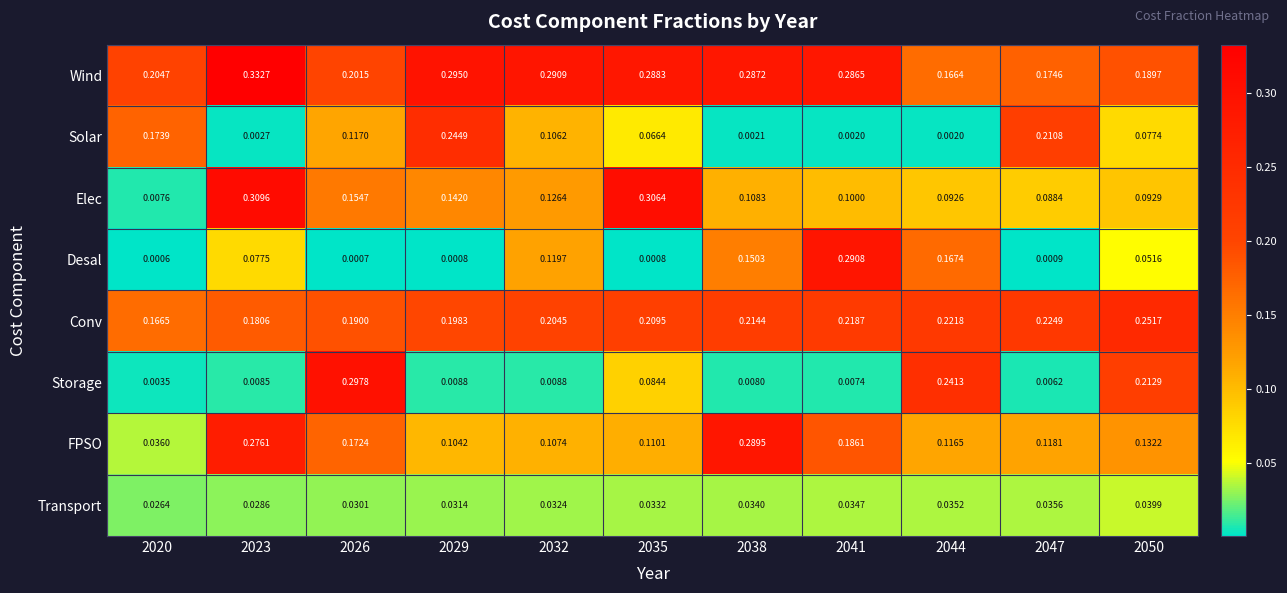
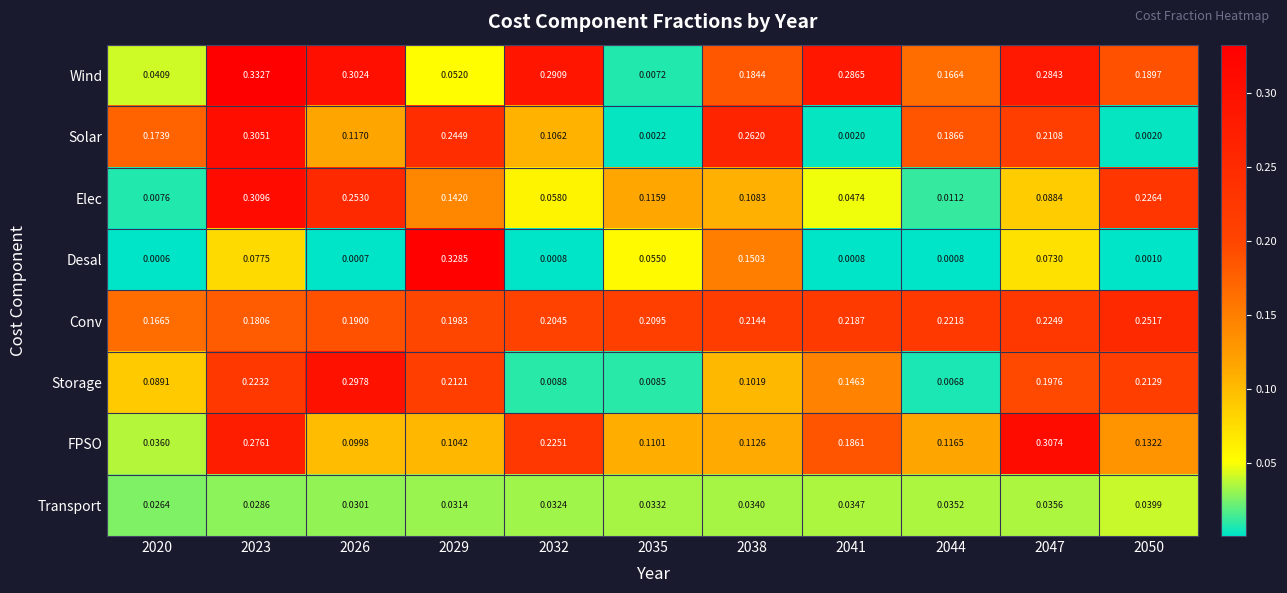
  {
    "Wind": {
-     "2020": 0.2047,
+     "2020": 0.0409,
      "2023": 0.3327,
-     "2026": 0.2015,
-     "2029": 0.2950,
+     "2026": 0.3024,
+     "2029": 0.0520,
      "2032": 0.2909,
-     "2035": 0.2883,
-     "2038": 0.2872,
+     "2035": 0.0072,
+     "2038": 0.1844,
      "2041": 0.2865,
      "2044": 0.1664,
-     "2047": 0.1746,
+     "2047": 0.2843,
      "2050": 0.1897
    },
    "Solar": {
      "2020": 0.1739,
-     "2023": 0.0027,
+     "2023": 0.3051,
      "2026": 0.1170,
      "2029": 0.2449,
      "2032": 0.1062,
-     "2035": 0.0664,
-     "2038": 0.0021,
+     "2035": 0.0022,
+     "2038": 0.2620,
      "2041": 0.0020,
-     "2044": 0.0020,
+     "2044": 0.1866,
      "2047": 0.2108,
-     "2050": 0.0774
+     "2050": 0.0020
    },
    "Elec": {
      "2020": 0.0076,
      "2023": 0.3096,
-     "2026": 0.1547,
+     "2026": 0.2530,
      "2029": 0.1420,
-     "2032": 0.1264,
-     "2035": 0.3064,
+     "2032": 0.0580,
+     "2035": 0.1159,
      "2038": 0.1083,
-     "2041": 0.1000,
-     "2044": 0.0926,
+     "2041": 0.0474,
+     "2044": 0.0112,
      "2047": 0.0884,
-     "2050": 0.0929
+     "2050": 0.2264
    },
    "Desal": {
      "2020": 0.0006,
      "2023": 0.0775,
      "2026": 0.0007,
-     "2029": 0.0008,
-     "2032": 0.1197,
-     "2035": 0.0008,
+     "2029": 0.3285,
+     "2032": 0.0008,
+     "2035": 0.0550,
      "2038": 0.1503,
-     "2041": 0.2908,
-     "2044": 0.1674,
-     "2047": 0.0009,
-     "2050": 0.0516
+     "2041": 0.0008,
+     "2044": 0.0008,
+     "2047": 0.0730,
+     "2050": 0.0010
    },
    "Conv": {
      "2020": 0.1665,
      "2023": 0.1806,
      "2026": 0.1900,
      "2029": 0.1983,
      "2032": 0.2045,
      "2035": 0.2095,
      "2038": 0.2144,
      "2041": 0.2187,
      "2044": 0.2218,
      "2047": 0.2249,
      "2050": 0.2517
    },
    "Storage": {
-     "2020": 0.0035,
-     "2023": 0.0085,
+     "2020": 0.0891,
+     "2023": 0.2232,
      "2026": 0.2978,
-     "2029": 0.0088,
+     "2029": 0.2121,
      "2032": 0.0088,
-     "2035": 0.0844,
-     "2038": 0.0080,
-     "2041": 0.0074,
-     "2044": 0.2413,
-     "2047": 0.0062,
+     "2035": 0.0085,
+     "2038": 0.1019,
+     "2041": 0.1463,
+     "2044": 0.0068,
+     "2047": 0.1976,
      "2050": 0.2129
    },
    "FPSO": {
      "2020": 0.0360,
      "2023": 0.2761,
-     "2026": 0.1724,
+     "2026": 0.0998,
      "2029": 0.1042,
-     "2032": 0.1074,
+     "2032": 0.2251,
      "2035": 0.1101,
-     "2038": 0.2895,
+     "2038": 0.1126,
      "2041": 0.1861,
      "2044": 0.1165,
-     "2047": 0.1181,
+     "2047": 0.3074,
      "2050": 0.1322
    },
    "Transport": {
      "2020": 0.0264,
      "2023": 0.0286,
      "2026": 0.0301,
      "2029": 0.0314,
      "2032": 0.0324,
      "2035": 0.0332,
      "2038": 0.0340,
      "2041": 0.0347,
      "2044": 0.0352,
      "2047": 0.0356,
      "2050": 0.0399
    }
  }
